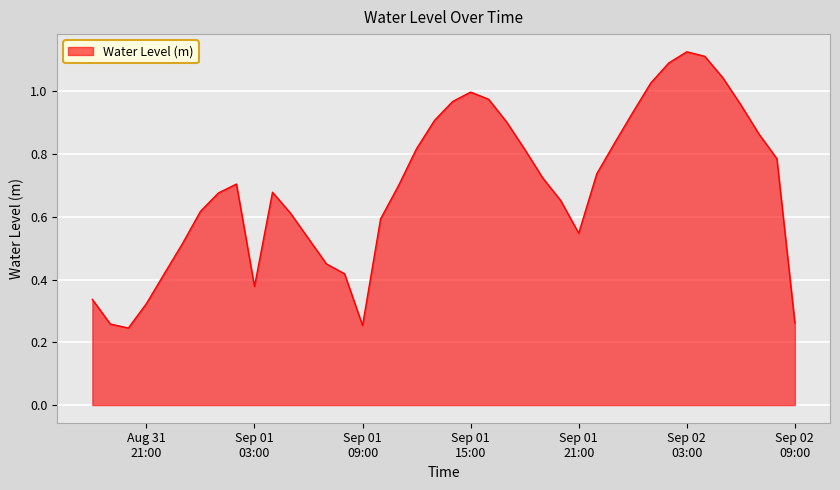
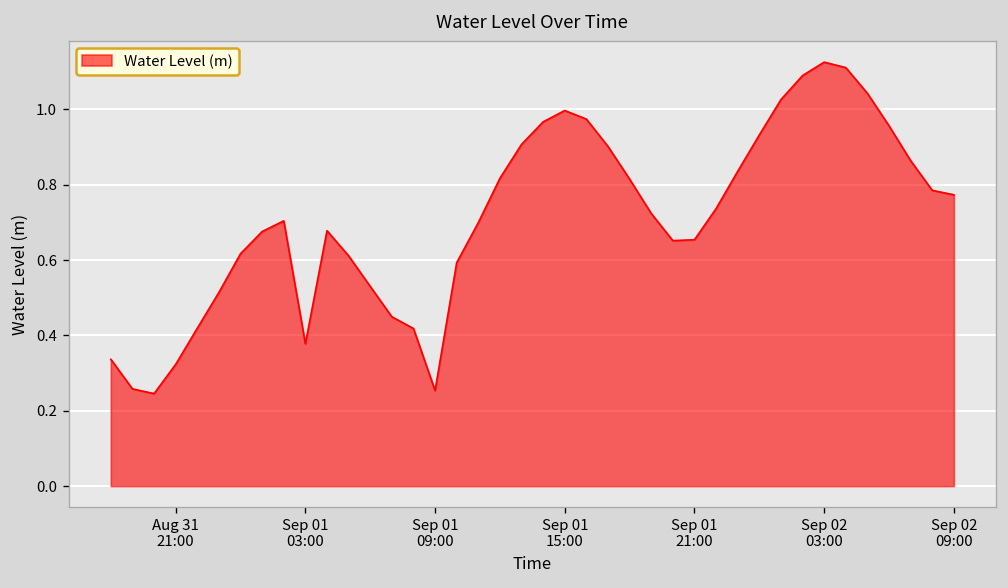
  {
    "Aug 31 21:00": 0.32,
    "Sep 01 03:00": 0.38,
    "Sep 01 09:00": 0.25,
    "Sep 01 15:00": 1.00,
-   "Sep 01 21:00": 0.55,
+   "Sep 01 21:00": 0.65,
    "Sep 02 03:00": 1.13,
-   "Sep 02 09:00": 0.26
+   "Sep 02 09:00": 0.77
  }
